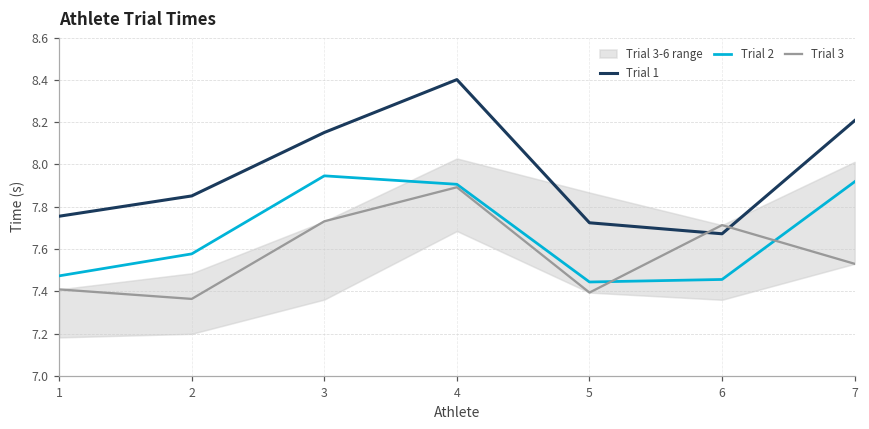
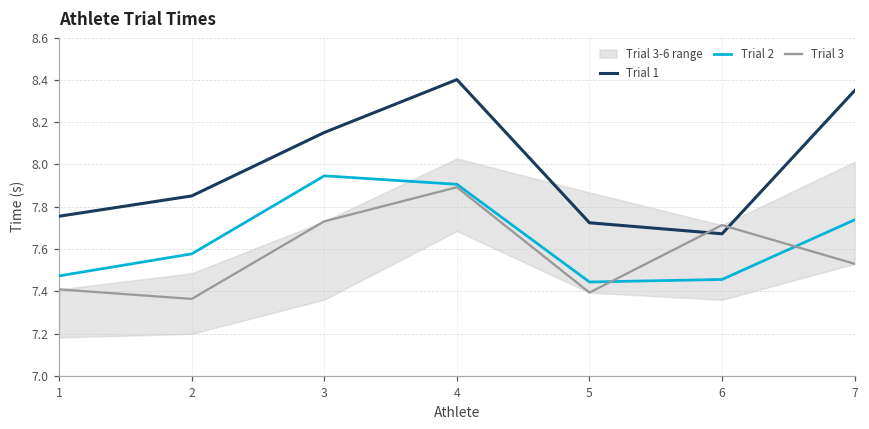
  {
    "Trial 1": {
      "1": 7.76,
      "2": 7.85,
      "3": 8.15,
      "4": 8.40,
      "5": 7.72,
      "6": 7.67,
-     "7": 8.21
+     "7": 8.35
    },
    "Trial 2": {
      "1": 7.47,
      "2": 7.58,
      "3": 7.95,
      "4": 7.91,
      "5": 7.44,
      "6": 7.46,
-     "7": 7.92
+     "7": 7.74
    },
    "Trial 3": {
      "2": 7.36,
      "4": 7.89,
      "5": 7.39,
      "7": 7.53
    }
  }
